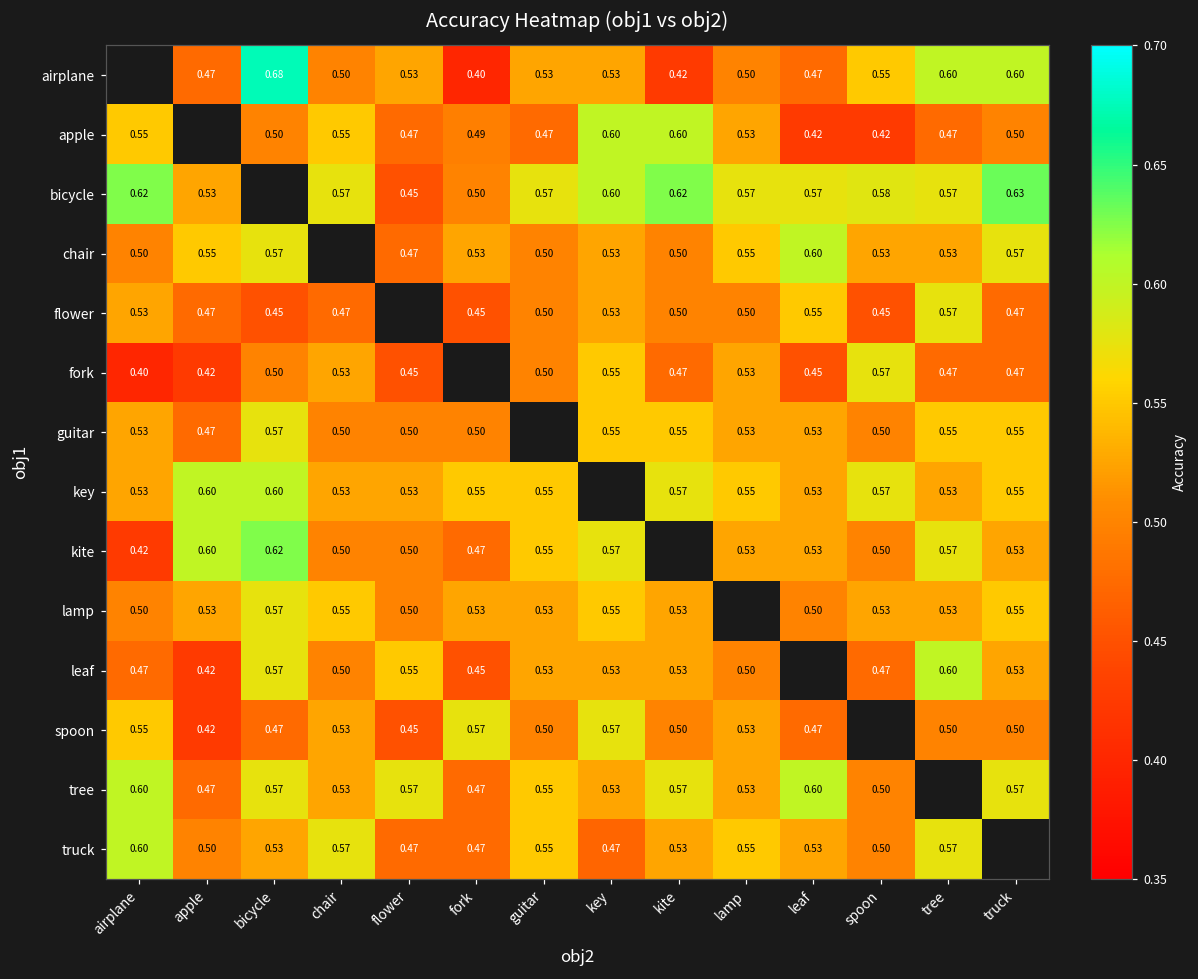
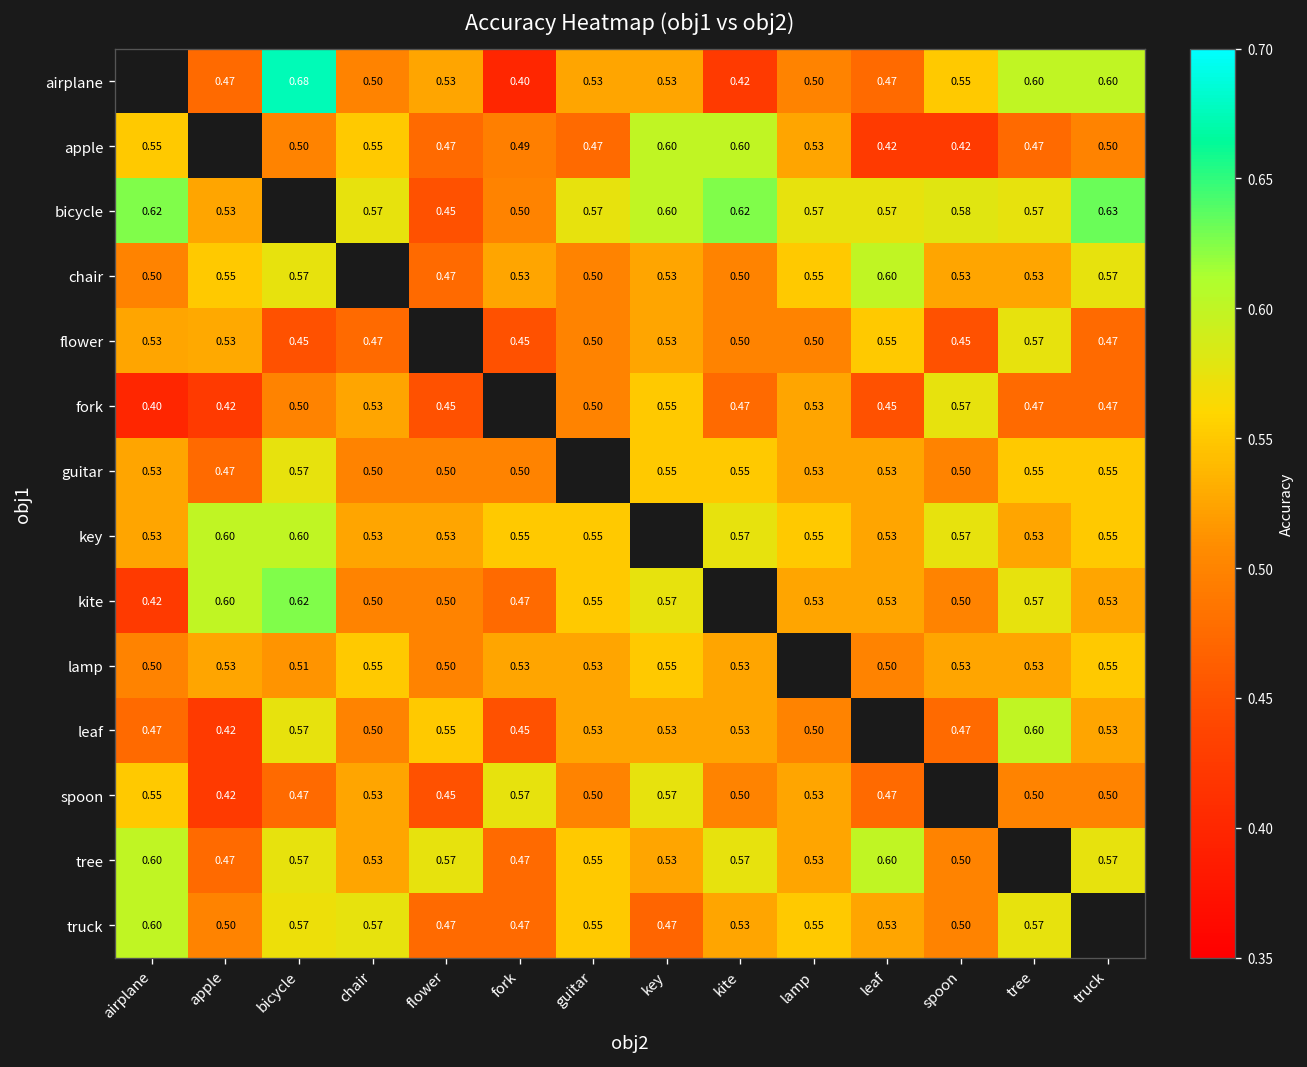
  {
    "airplane": {
      "apple": 0.47,
      "bicycle": 0.68,
      "chair": 0.50,
      "flower": 0.53,
      "fork": 0.40,
      "guitar": 0.53,
      "key": 0.53,
      "kite": 0.42,
      "lamp": 0.50,
      "leaf": 0.47,
      "spoon": 0.55,
      "tree": 0.60,
      "truck": 0.60
    },
    "apple": {
      "airplane": 0.55,
      "bicycle": 0.50,
      "chair": 0.55,
      "flower": 0.47,
      "fork": 0.49,
      "guitar": 0.47,
      "key": 0.60,
      "kite": 0.60,
      "lamp": 0.53,
      "leaf": 0.42,
      "spoon": 0.42,
      "tree": 0.47,
      "truck": 0.50
    },
    "bicycle": {
      "airplane": 0.62,
      "apple": 0.53,
      "chair": 0.57,
      "flower": 0.45,
      "fork": 0.50,
      "guitar": 0.57,
      "key": 0.60,
      "kite": 0.62,
      "lamp": 0.57,
      "leaf": 0.57,
      "spoon": 0.58,
      "tree": 0.57,
      "truck": 0.63
    },
    "chair": {
      "airplane": 0.50,
      "apple": 0.55,
      "bicycle": 0.57,
      "flower": 0.47,
      "fork": 0.53,
      "guitar": 0.50,
      "key": 0.53,
      "kite": 0.50,
      "lamp": 0.55,
      "leaf": 0.60,
      "spoon": 0.53,
      "tree": 0.53,
      "truck": 0.57
    },
    "flower": {
      "airplane": 0.53,
-     "apple": 0.47,
+     "apple": 0.53,
      "bicycle": 0.45,
      "chair": 0.47,
      "fork": 0.45,
      "guitar": 0.50,
      "key": 0.53,
      "kite": 0.50,
      "lamp": 0.50,
      "leaf": 0.55,
      "spoon": 0.45,
      "tree": 0.57,
      "truck": 0.47
    },
    "fork": {
      "airplane": 0.40,
      "apple": 0.42,
      "bicycle": 0.50,
      "chair": 0.53,
      "flower": 0.45,
      "guitar": 0.50,
      "key": 0.55,
      "kite": 0.47,
      "lamp": 0.53,
      "leaf": 0.45,
      "spoon": 0.57,
      "tree": 0.47,
      "truck": 0.47
    },
    "guitar": {
      "airplane": 0.53,
      "apple": 0.47,
      "bicycle": 0.57,
      "chair": 0.50,
      "flower": 0.50,
      "fork": 0.50,
      "key": 0.55,
      "kite": 0.55,
      "lamp": 0.53,
      "leaf": 0.53,
      "spoon": 0.50,
      "tree": 0.55,
      "truck": 0.55
    },
    "key": {
      "airplane": 0.53,
      "apple": 0.60,
      "bicycle": 0.60,
      "chair": 0.53,
      "flower": 0.53,
      "fork": 0.55,
      "guitar": 0.55,
      "kite": 0.57,
      "lamp": 0.55,
      "leaf": 0.53,
      "spoon": 0.57,
      "tree": 0.53,
      "truck": 0.55
    },
    "kite": {
      "airplane": 0.42,
      "apple": 0.60,
      "bicycle": 0.62,
      "chair": 0.50,
      "flower": 0.50,
      "fork": 0.47,
      "guitar": 0.55,
      "key": 0.57,
      "lamp": 0.53,
      "leaf": 0.53,
      "spoon": 0.50,
      "tree": 0.57,
      "truck": 0.53
    },
    "lamp": {
      "airplane": 0.50,
      "apple": 0.53,
-     "bicycle": 0.57,
+     "bicycle": 0.51,
      "chair": 0.55,
      "flower": 0.50,
      "fork": 0.53,
      "guitar": 0.53,
      "key": 0.55,
      "kite": 0.53,
      "leaf": 0.50,
      "spoon": 0.53,
      "tree": 0.53,
      "truck": 0.55
    },
    "leaf": {
      "airplane": 0.47,
      "apple": 0.42,
      "bicycle": 0.57,
      "chair": 0.50,
      "flower": 0.55,
      "fork": 0.45,
      "guitar": 0.53,
      "key": 0.53,
      "kite": 0.53,
      "lamp": 0.50,
      "spoon": 0.47,
      "tree": 0.60,
      "truck": 0.53
    },
    "spoon": {
      "airplane": 0.55,
      "apple": 0.42,
      "bicycle": 0.47,
      "chair": 0.53,
      "flower": 0.45,
      "fork": 0.57,
      "guitar": 0.50,
      "key": 0.57,
      "kite": 0.50,
      "lamp": 0.53,
      "leaf": 0.47,
      "tree": 0.50,
      "truck": 0.50
    },
    "tree": {
      "airplane": 0.60,
      "apple": 0.47,
      "bicycle": 0.57,
      "chair": 0.53,
      "flower": 0.57,
      "fork": 0.47,
      "guitar": 0.55,
      "key": 0.53,
      "kite": 0.57,
      "lamp": 0.53,
      "leaf": 0.60,
      "spoon": 0.50,
      "truck": 0.57
    },
    "truck": {
      "airplane": 0.60,
      "apple": 0.50,
-     "bicycle": 0.53,
+     "bicycle": 0.57,
      "chair": 0.57,
      "flower": 0.47,
      "fork": 0.47,
      "guitar": 0.55,
      "key": 0.47,
      "kite": 0.53,
      "lamp": 0.55,
      "leaf": 0.53,
      "spoon": 0.50,
      "tree": 0.57
    }
  }
